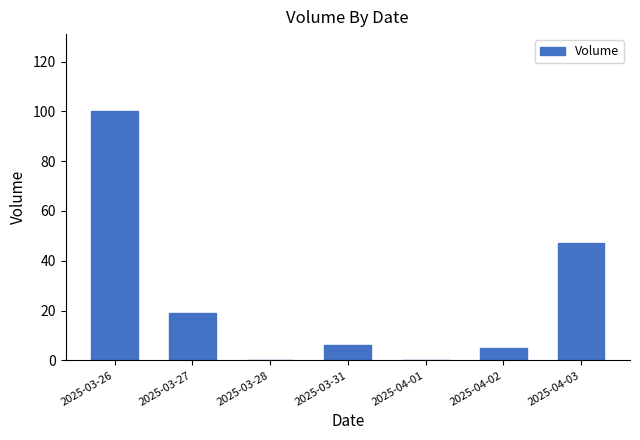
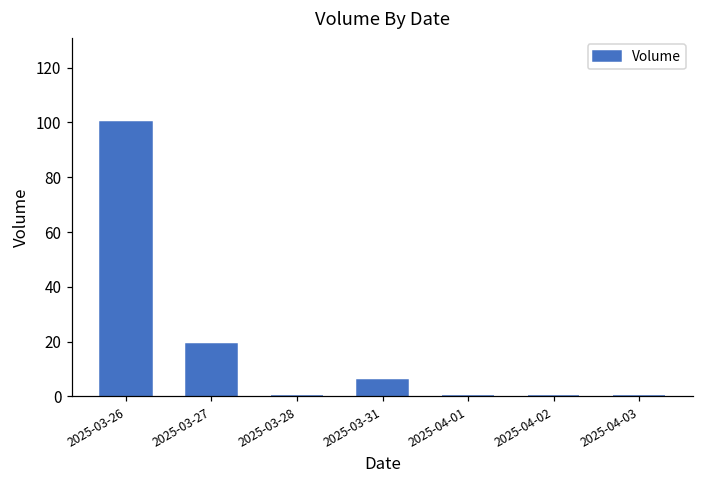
  {
    "2025-03-26": 100,
    "2025-03-27": 19,
    "2025-03-28": 0,
    "2025-03-31": 6,
    "2025-04-01": 0,
-   "2025-04-02": 5,
-   "2025-04-03": 47
+   "2025-04-02": 0,
+   "2025-04-03": 0
  }
